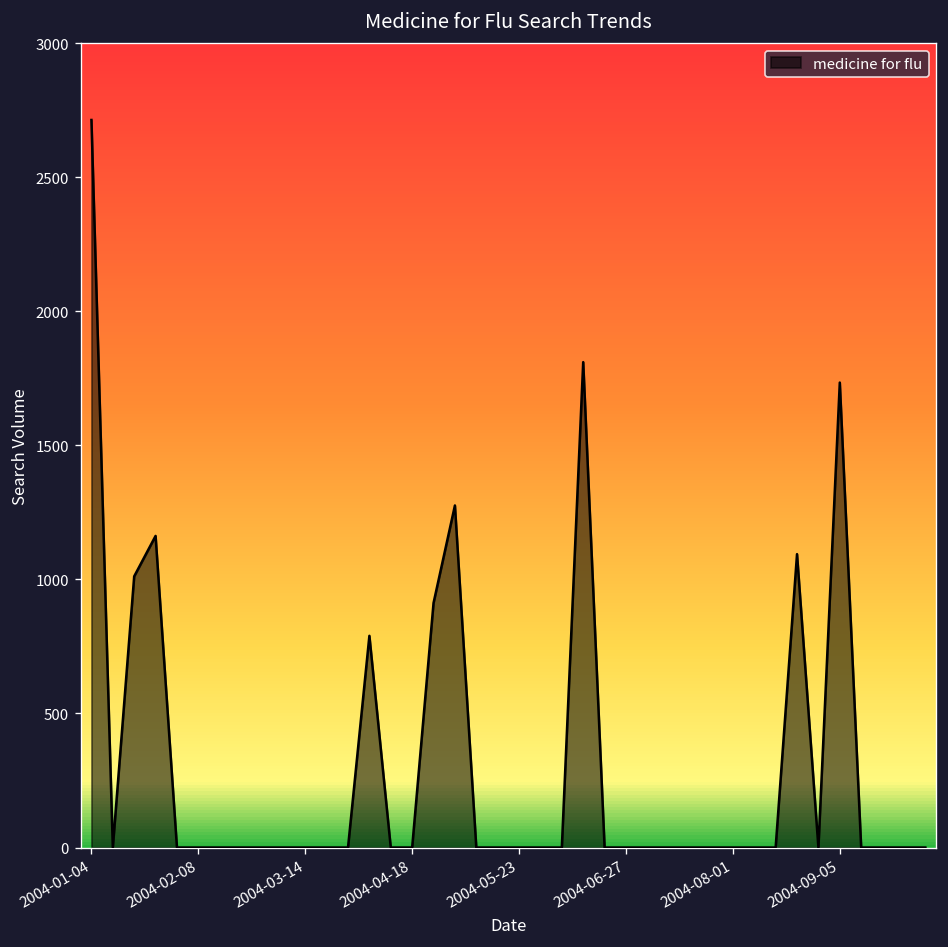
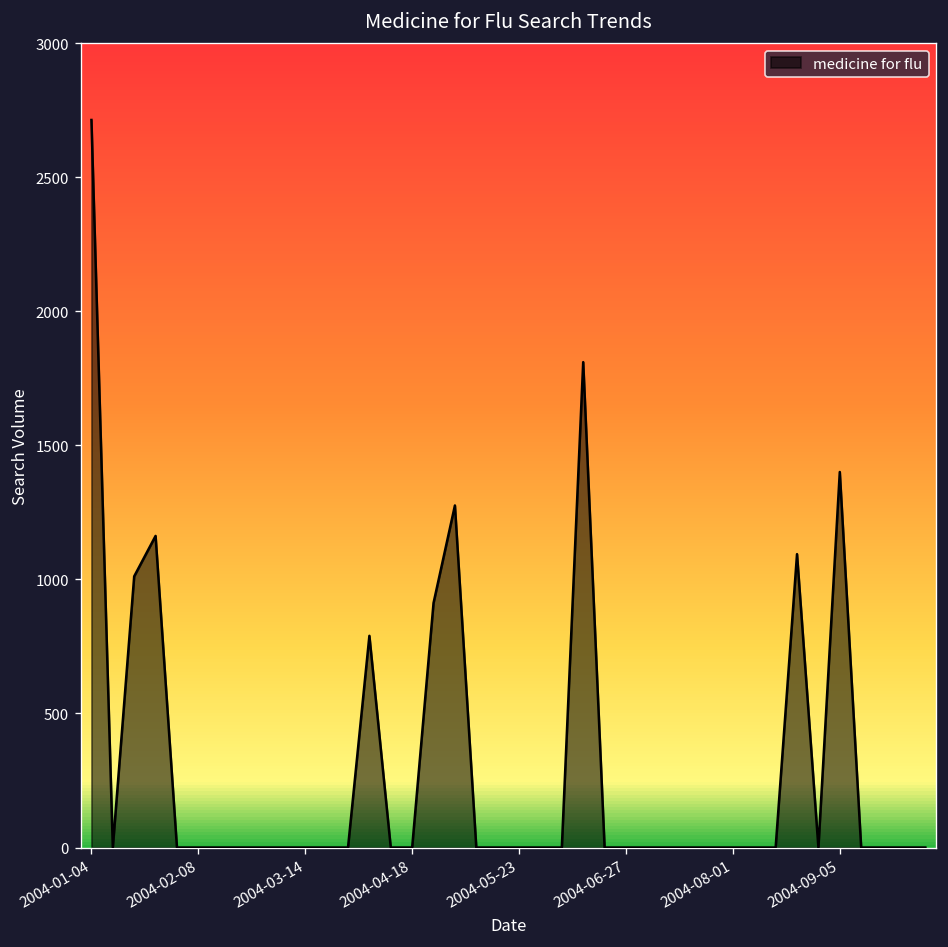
  {
    "2004-01-04": 2710,
    "2004-02-08": 0,
    "2004-03-14": 0,
    "2004-04-18": 0,
    "2004-05-23": 0,
    "2004-06-27": 0,
    "2004-08-01": 0,
-   "2004-09-05": 1730
+   "2004-09-05": 1400
  }
